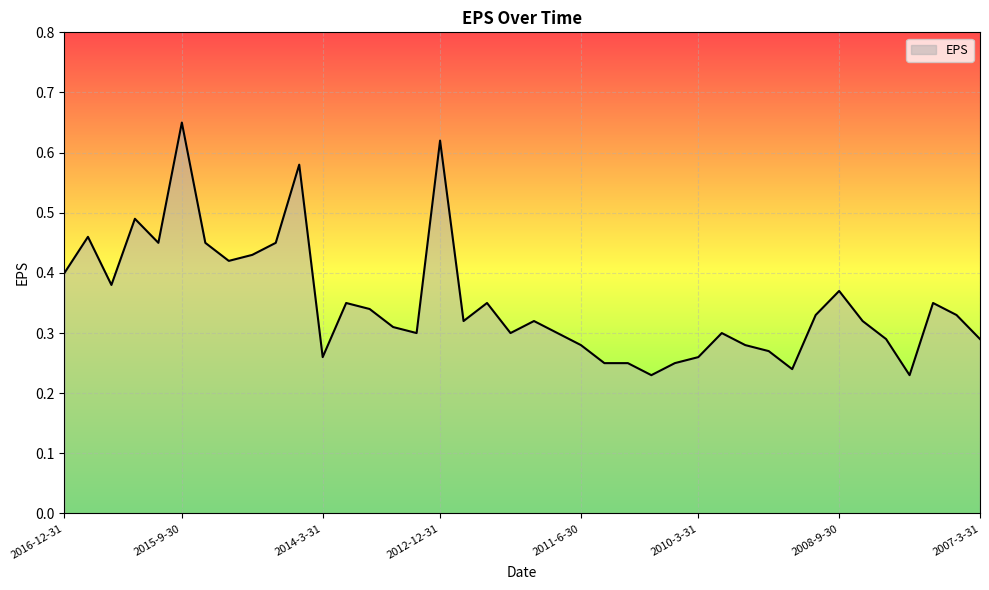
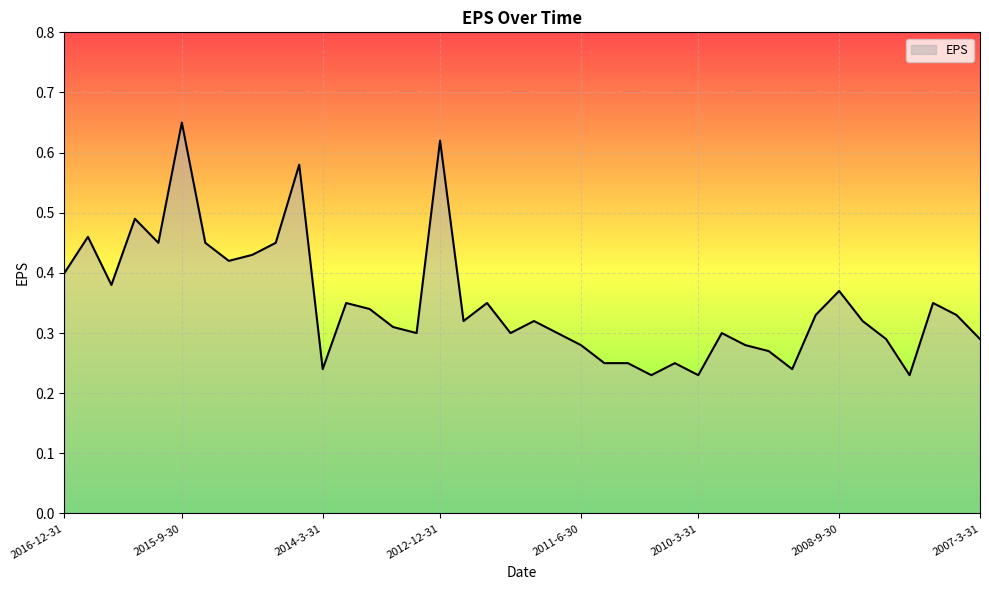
  {
    "2016-12-31": 0.40,
    "2015-9-30": 0.65,
-   "2014-3-31": 0.26,
+   "2014-3-31": 0.24,
    "2012-12-31": 0.62,
    "2011-6-30": 0.28,
-   "2010-3-31": 0.26,
+   "2010-3-31": 0.23,
    "2008-9-30": 0.37,
    "2007-3-31": 0.29
  }
